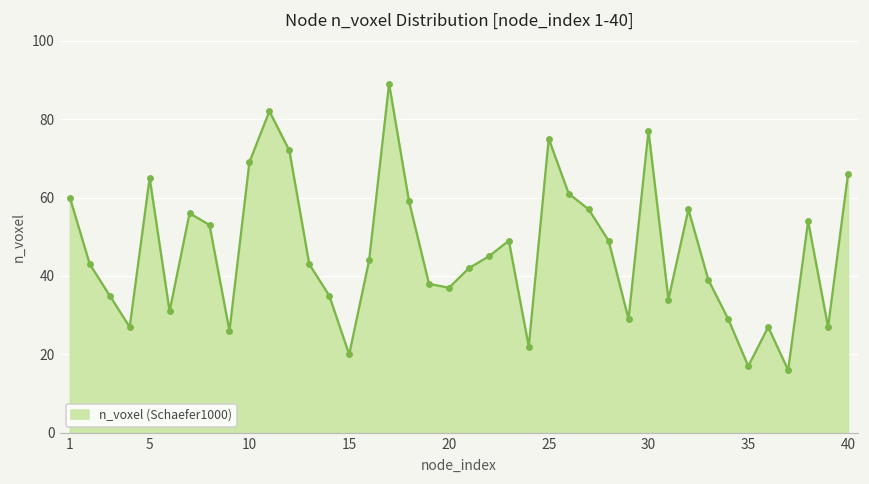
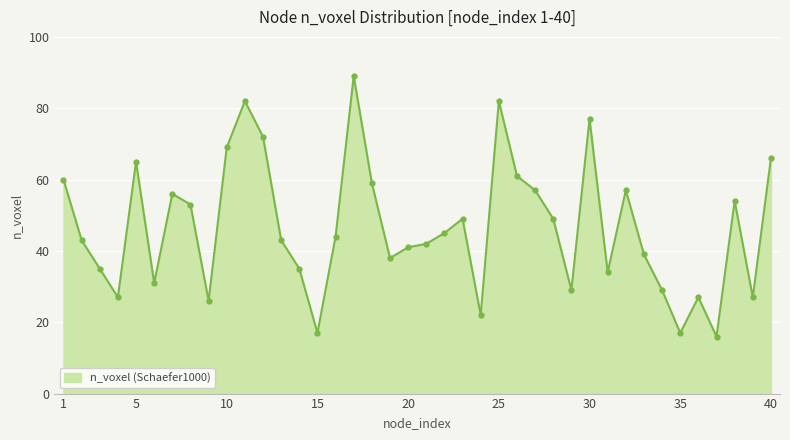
  {
    "1": 60,
    "5": 65,
    "10": 69,
-   "15": 20,
-   "20": 37,
-   "25": 75,
+   "15": 17,
+   "20": 41,
+   "25": 82,
    "30": 77,
    "35": 17,
    "40": 66
  }
